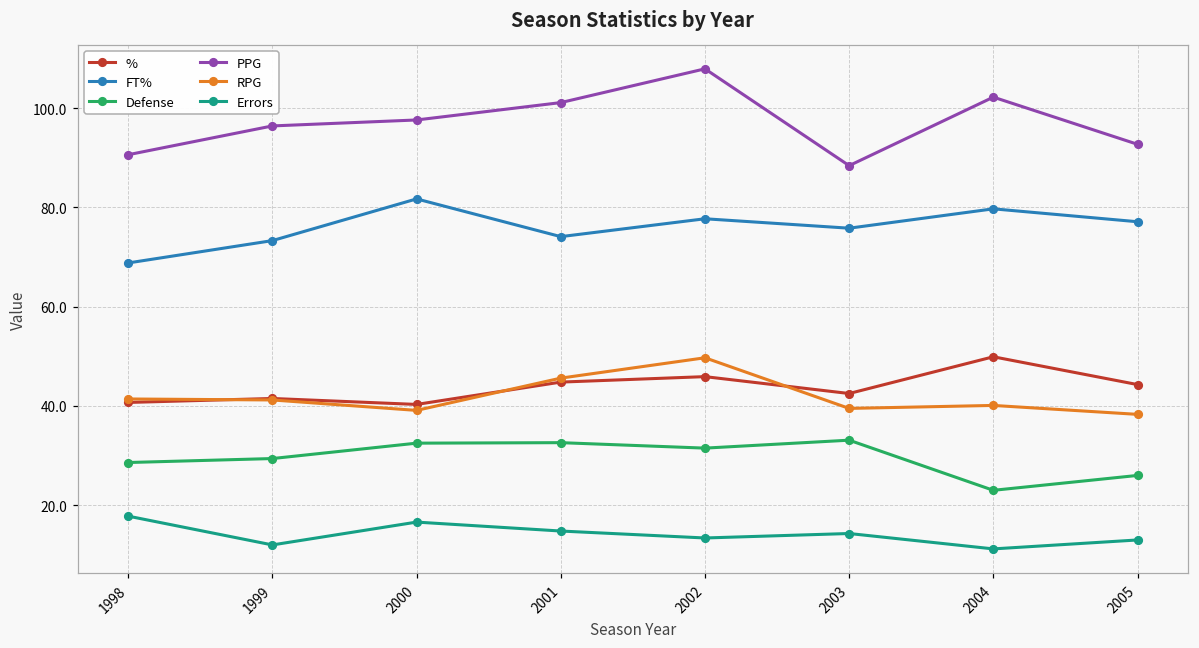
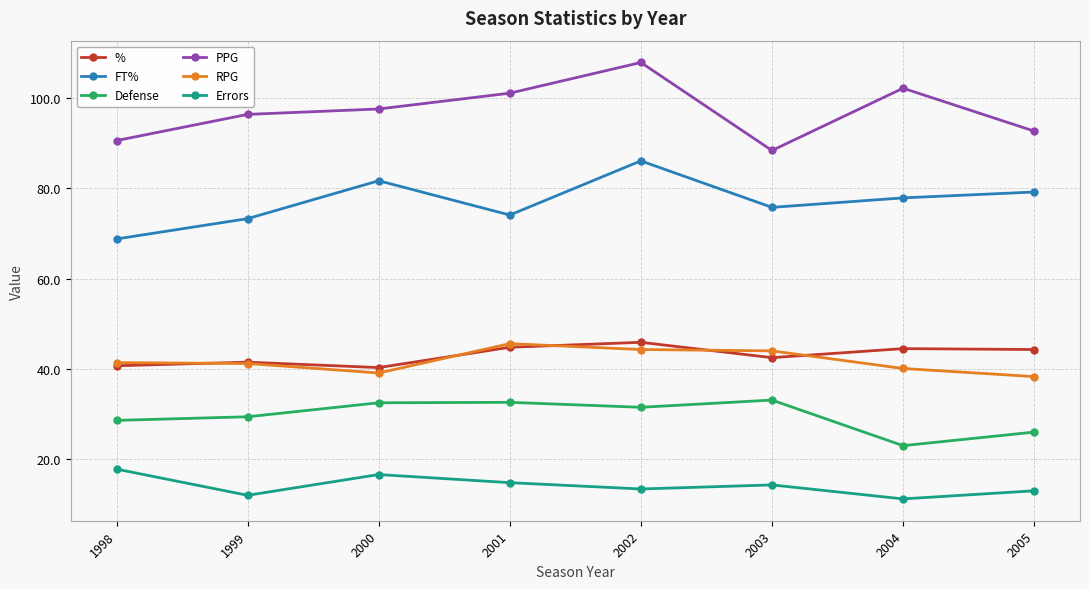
  {
    "%": {
      "1998": 41,
      "2000": 40,
      "2001": 45,
      "2002": 46,
      "2003": 43,
-     "2004": 50,
+     "2004": 45,
      "2005": 44
    },
    "FT%": {
      "1998": 69,
      "1999": 73,
      "2000": 82,
      "2001": 74,
-     "2002": 78,
+     "2002": 86,
      "2003": 76,
-     "2004": 80,
-     "2005": 77
+     "2004": 78,
+     "2005": 79
    },
    "PPG": {
      "1998": 91,
      "1999": 96,
      "2000": 98,
      "2001": 101,
      "2002": 108,
      "2003": 88,
      "2004": 102,
      "2005": 93
    },
    "RPG": {
      "1998": 41,
      "2000": 39,
      "2001": 46,
-     "2002": 50,
-     "2003": 40,
+     "2002": 44,
+     "2003": 44,
      "2004": 40,
      "2005": 38
    }
  }
